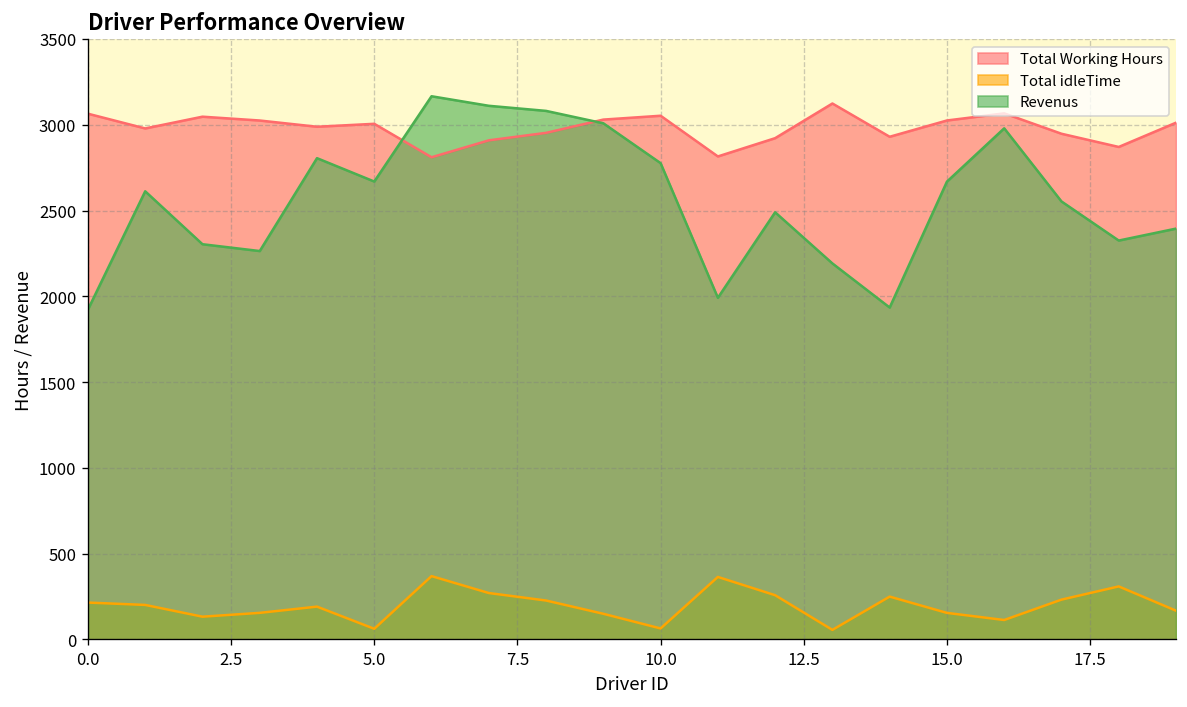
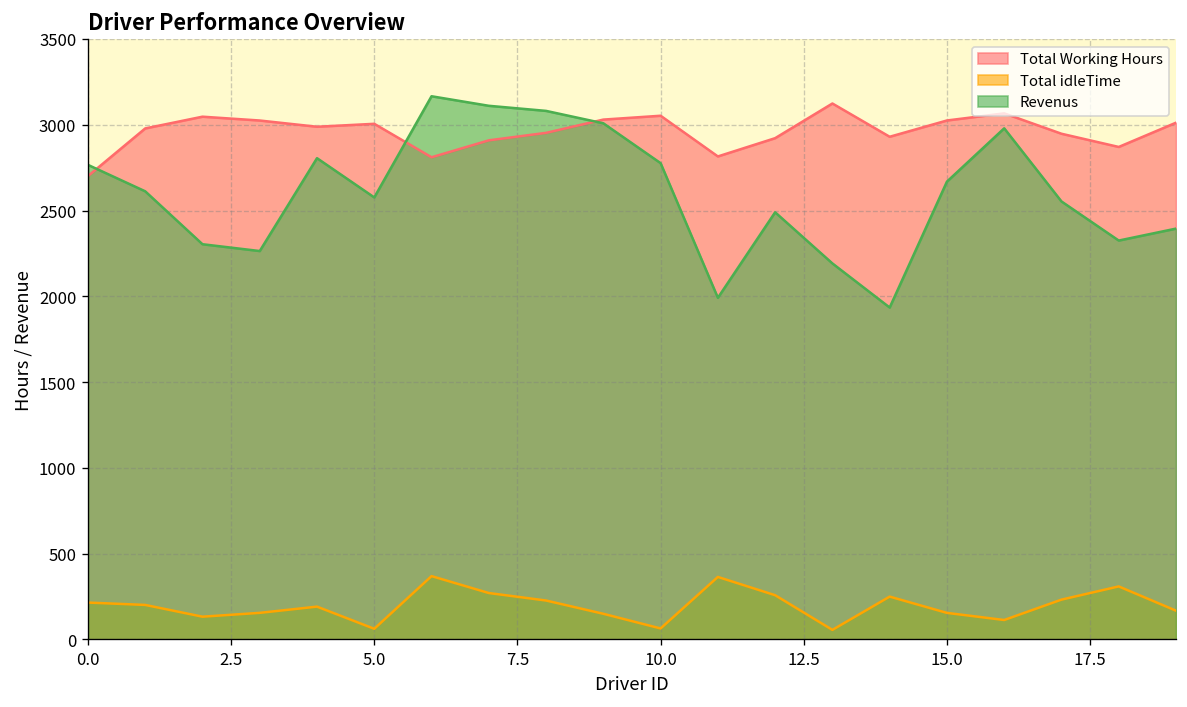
  {
    "Total Working Hours": {
-     "0.0": 3060,
+     "0.0": 2700,
      "5.0": 3010,
      "10.0": 3050,
      "15.0": 3030
    },
    "Total idleTime": {
      "0.0": 220,
      "5.0": 60,
      "10.0": 60,
      "15.0": 150
    },
    "Revenus": {
-     "0.0": 1920,
-     "5.0": 2670,
+     "0.0": 2770,
+     "5.0": 2580,
      "10.0": 2780,
      "15.0": 2670
    }
  }
